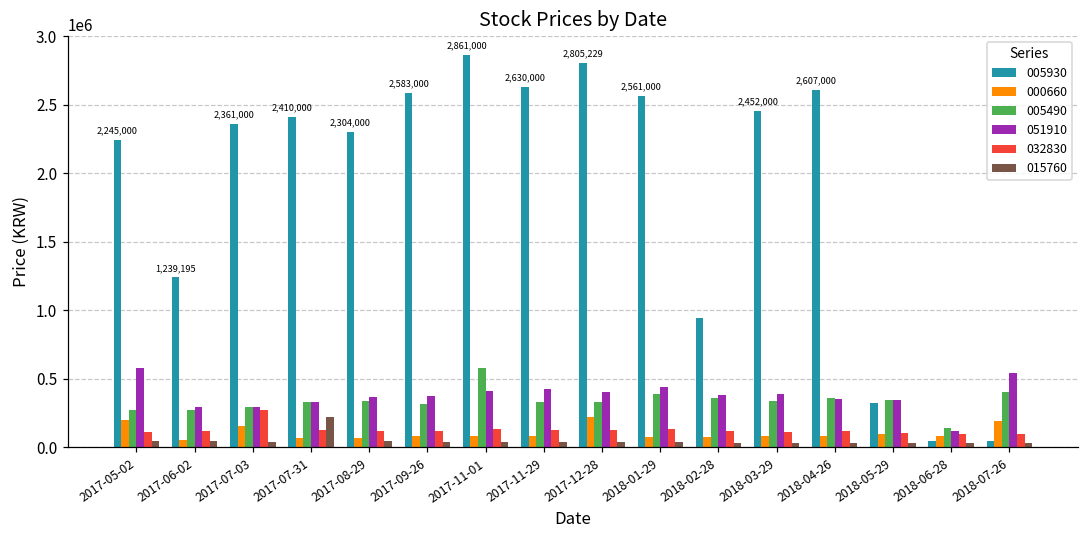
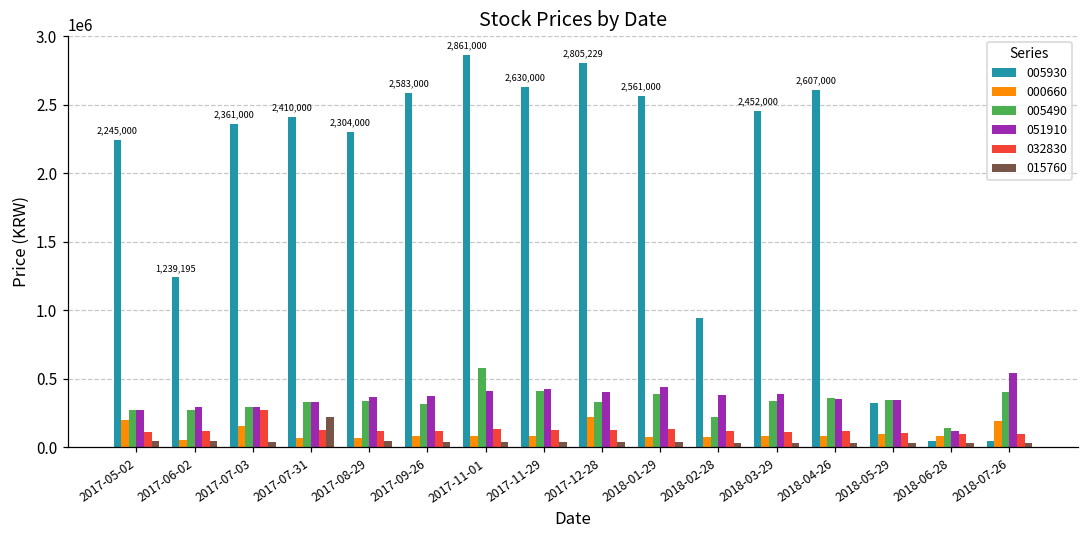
  {
    "005930": {
      "2017-05-02": "2,245,000",
      "2017-06-02": "1,239,195",
      "2017-07-03": "2,361,000",
      "2017-07-31": "2,410,000",
      "2017-08-29": "2,304,000",
      "2017-09-26": "2,583,000",
      "2017-11-01": "2,861,000",
      "2017-11-29": "2,630,000",
      "2017-12-28": "2,805,229",
      "2018-01-29": "2,561,000",
      "2018-03-29": "2,452,000",
      "2018-04-26": "2,607,000"
    },
    "000660": {
      "2017-05-02": "200000",
      "2017-06-02": "60000",
      "2017-07-03": "150000",
      "2017-07-31": "70000",
      "2017-08-29": "70000",
      "2017-09-26": "80000",
      "2017-11-01": "90000",
      "2017-11-29": "80000",
      "2017-12-28": "220000",
      "2018-01-29": "80000",
      "2018-02-28": "80000",
      "2018-03-29": "80000",
      "2018-04-26": "90000",
      "2018-05-29": "90000",
      "2018-06-28": "80000",
      "2018-07-26": "190000"
    },
    "005490": {
      "2017-05-02": "280000",
      "2017-06-02": "270000",
      "2017-07-03": "300000",
      "2017-07-31": "330000",
      "2017-08-29": "340000",
      "2017-09-26": "320000",
      "2017-11-01": "580000",
-     "2017-11-29": "330000",
+     "2017-11-29": "410000",
      "2017-12-28": "330000",
      "2018-01-29": "390000",
-     "2018-02-28": "360000",
+     "2018-02-28": "220000",
      "2018-03-29": "340000",
      "2018-04-26": "360000",
      "2018-05-29": "350000",
      "2018-06-28": "140000",
      "2018-07-26": "400000"
    },
    "051910": {
-     "2017-05-02": "580000",
+     "2017-05-02": "280000",
      "2017-06-02": "290000",
      "2017-07-03": "300000",
      "2017-07-31": "330000",
      "2017-08-29": "370000",
      "2017-09-26": "380000",
      "2017-11-01": "410000",
      "2017-11-29": "420000",
      "2017-12-28": "410000",
      "2018-01-29": "440000",
      "2018-02-28": "380000",
      "2018-03-29": "390000",
      "2018-04-26": "350000",
      "2018-05-29": "340000",
      "2018-06-28": "120000",
      "2018-07-26": "540000"
    },
    "032830": {
      "2017-05-02": "110000",
      "2017-06-02": "120000",
      "2017-07-03": "270000",
      "2017-07-31": "130000",
      "2017-08-29": "120000",
      "2017-09-26": "120000",
      "2017-11-01": "140000",
      "2017-11-29": "130000",
      "2017-12-28": "120000",
      "2018-01-29": "130000",
      "2018-02-28": "120000",
      "2018-03-29": "120000",
      "2018-04-26": "120000",
      "2018-05-29": "110000",
      "2018-06-28": "100000",
      "2018-07-26": "100000"
    },
    "015760": {
      "2017-05-02": "40000",
      "2017-06-02": "40000",
      "2017-07-03": "40000",
      "2017-07-31": "220000",
      "2017-08-29": "40000",
      "2017-09-26": "40000",
      "2017-11-01": "40000",
      "2017-11-29": "40000",
      "2017-12-28": "40000",
      "2018-01-29": "40000",
      "2018-02-28": "30000",
      "2018-03-29": "30000",
      "2018-04-26": "40000",
      "2018-05-29": "30000",
      "2018-06-28": "30000",
      "2018-07-26": "30000"
    }
  }
